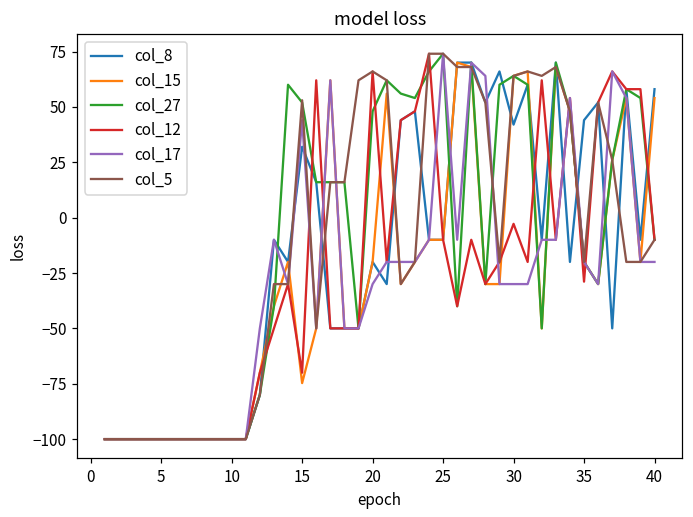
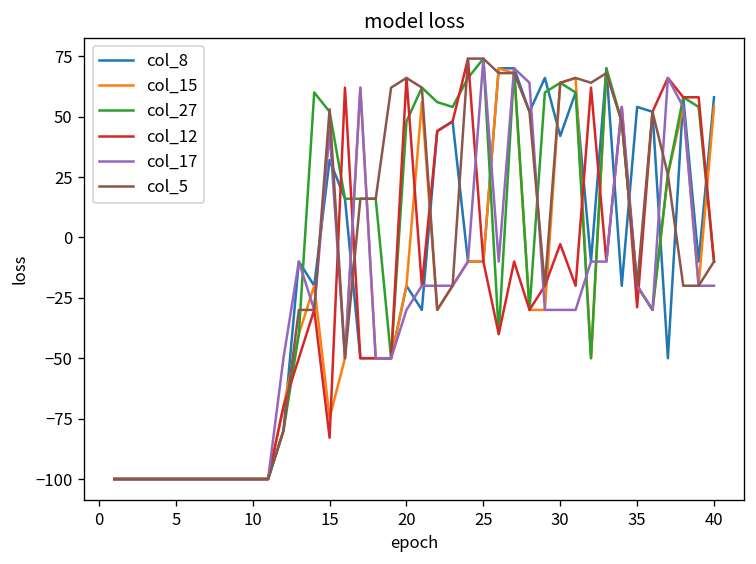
  {
    "col_8": {
      "15": 32,
      "30": 42,
-     "35": 44,
+     "35": 54,
      "40": 58
    },
    "col_15": {
      "15": -75,
      "40": 54
    },
    "col_27": {
      "20": 48
    },
    "col_12": {
-     "15": -70,
+     "15": -83,
      "30": -3,
      "35": -29
    },
    "col_17": {
      "15": 44,
      "20": -30,
      "30": -30,
      "40": -20
    }
  }
